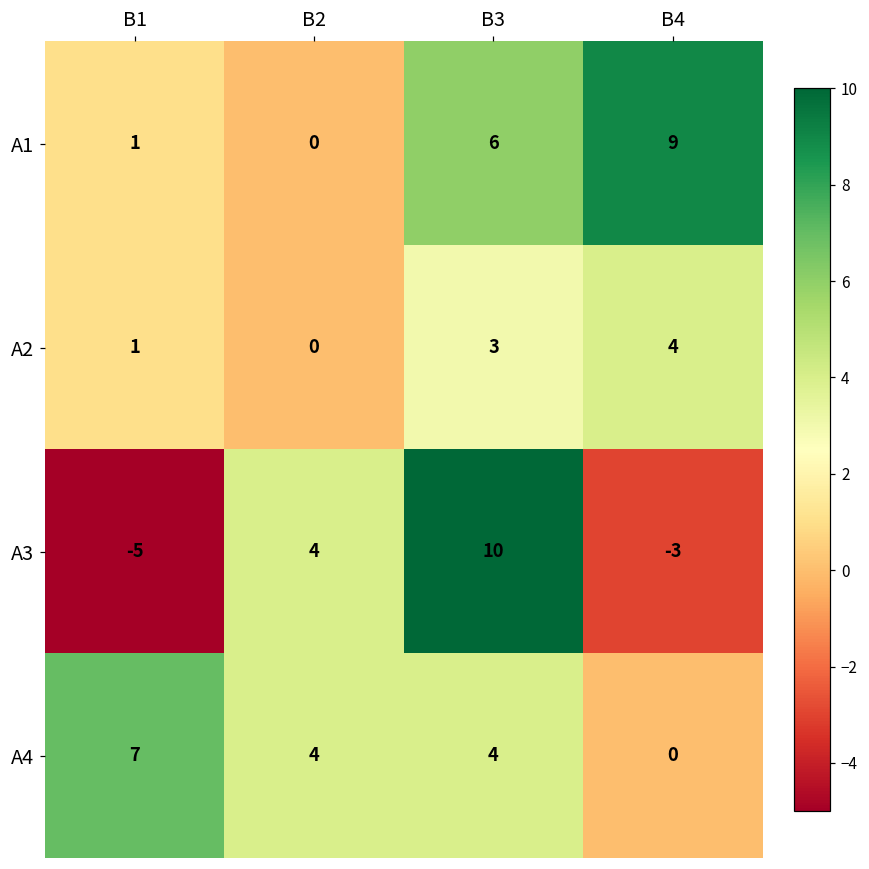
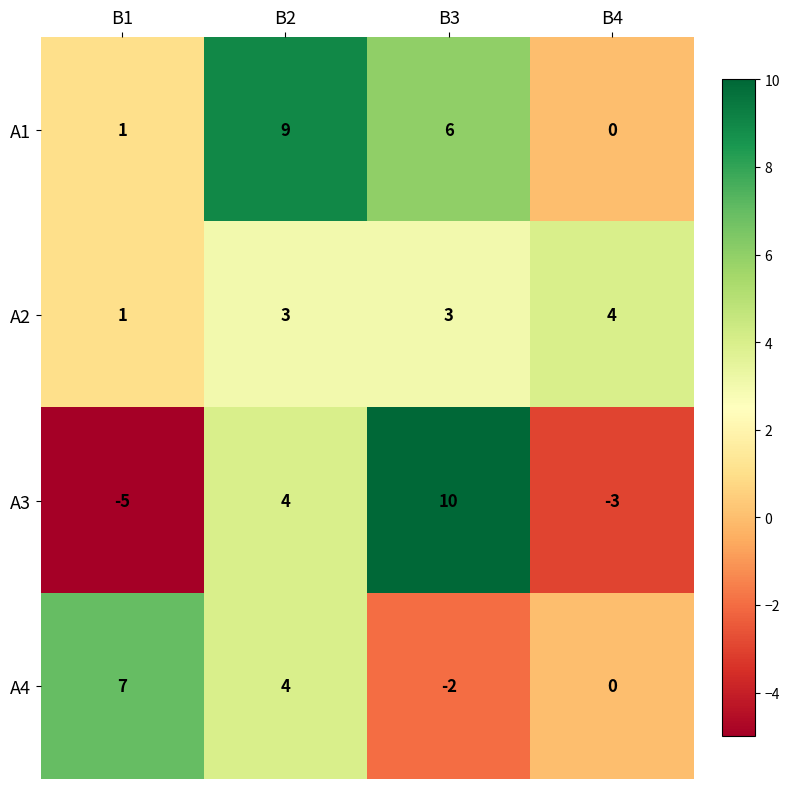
  {
    "А1": {
      "В1": 1,
-     "В2": 0,
+     "В2": 9,
      "В3": 6,
-     "В4": 9
+     "В4": 0
    },
    "А2": {
      "В1": 1,
-     "В2": 0,
+     "В2": 3,
      "В3": 3,
      "В4": 4
    },
    "А3": {
      "В1": -5,
      "В2": 4,
      "В3": 10,
      "В4": -3
    },
    "А4": {
      "В1": 7,
      "В2": 4,
-     "В3": 4,
+     "В3": -2,
      "В4": 0
    }
  }
